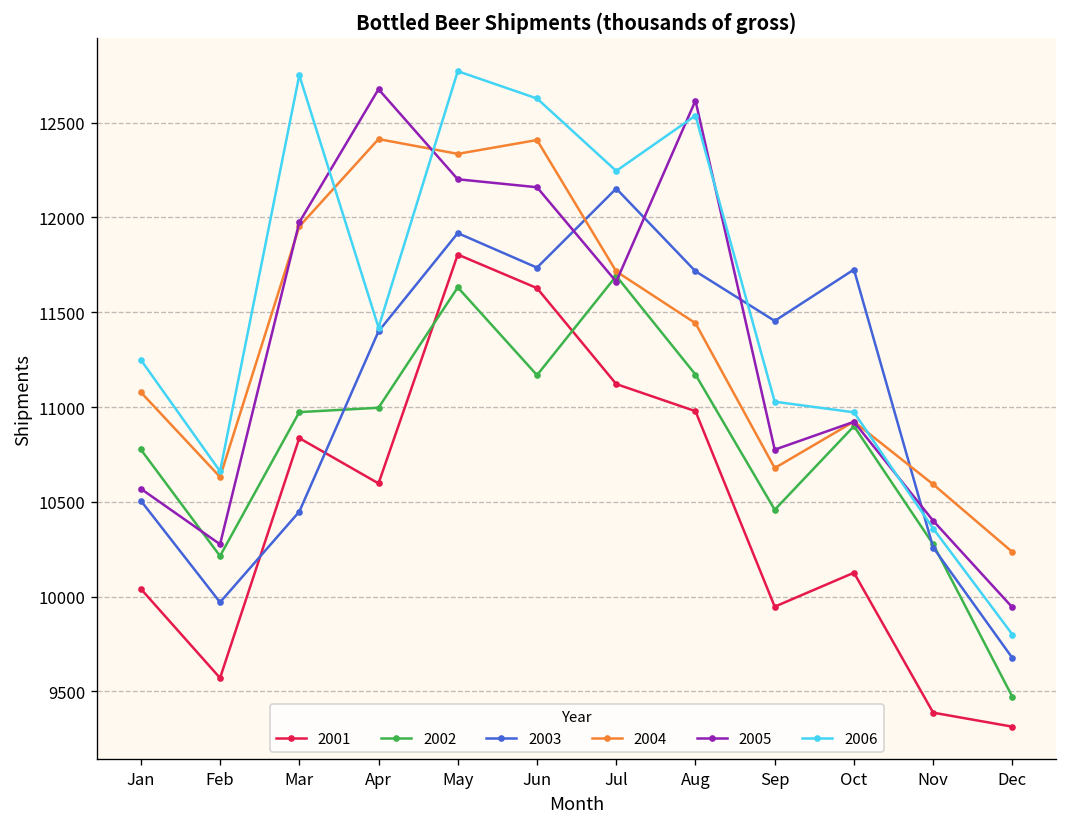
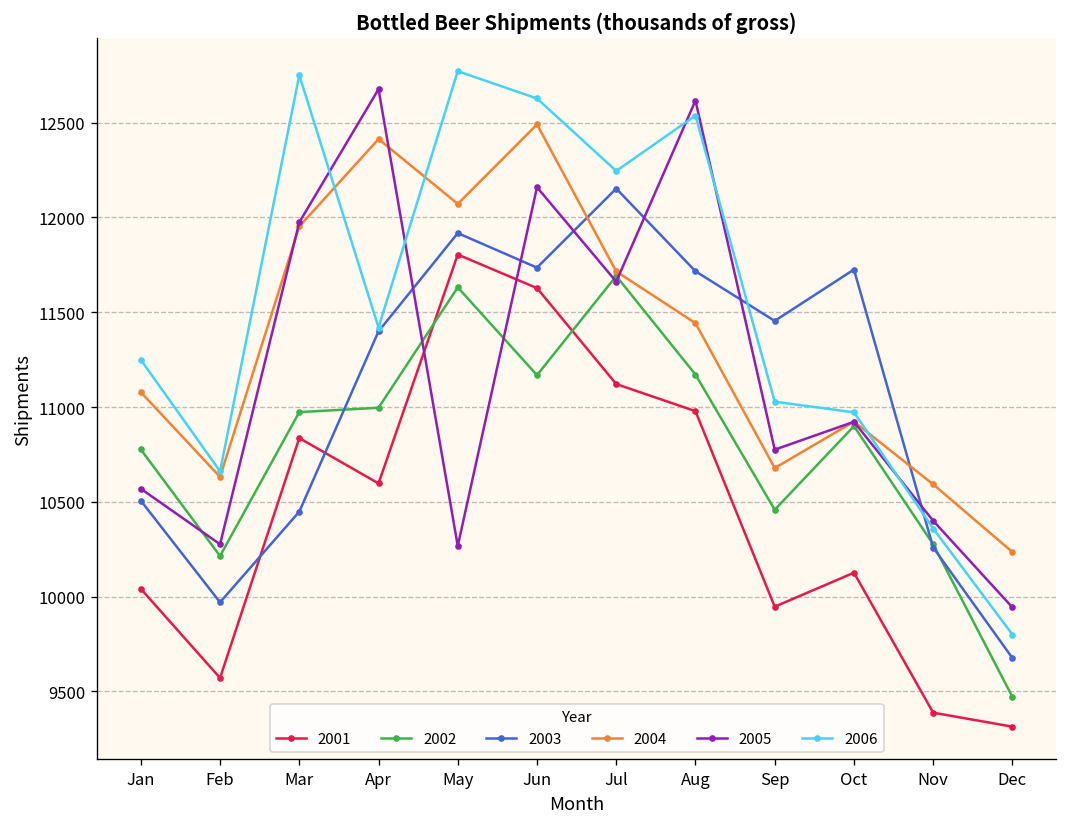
  {
    "2001": {
      "Jan": 10040,
      "Feb": 9570,
      "Mar": 10840,
      "Apr": 10600,
      "May": 11800,
      "Jun": 11630,
      "Jul": 11120,
      "Aug": 10980,
      "Sep": 9950,
      "Oct": 10130,
      "Nov": 9390,
      "Dec": 9310
    },
    "2002": {
      "Jan": 10780,
      "Feb": 10210,
      "Mar": 10970,
      "Apr": 11000,
      "May": 11630,
      "Jun": 11170,
      "Jul": 11690,
      "Aug": 11170,
      "Sep": 10460,
      "Oct": 10900,
      "Nov": 10280,
      "Dec": 9470
    },
    "2003": {
      "Jan": 10510,
      "Feb": 9970,
      "Mar": 10450,
      "Apr": 11400,
      "May": 11920,
      "Jun": 11740,
      "Jul": 12150,
      "Aug": 11720,
      "Sep": 11450,
      "Oct": 11730,
      "Nov": 10260,
      "Dec": 9680
    },
    "2004": {
      "Jan": 11080,
      "Feb": 10630,
      "Mar": 11950,
      "Apr": 12410,
-     "May": 12340,
-     "Jun": 12410,
+     "May": 12070,
+     "Jun": 12490,
      "Jul": 11720,
      "Aug": 11440,
      "Sep": 10680,
      "Nov": 10590,
      "Dec": 10240
    },
    "2005": {
      "Jan": 10570,
      "Feb": 10280,
      "Mar": 11970,
      "Apr": 12680,
-     "May": 12200,
+     "May": 10270,
      "Jun": 12160,
      "Jul": 11660,
      "Aug": 12620,
      "Sep": 10780,
      "Nov": 10400,
      "Dec": 9940
    },
    "2006": {
      "Jan": 11250,
      "Feb": 10660,
      "Mar": 12750,
      "Apr": 11420,
      "May": 12770,
      "Jun": 12630,
      "Jul": 12250,
      "Aug": 12540,
      "Sep": 11030,
      "Oct": 10970,
      "Nov": 10360,
      "Dec": 9800
    }
  }
